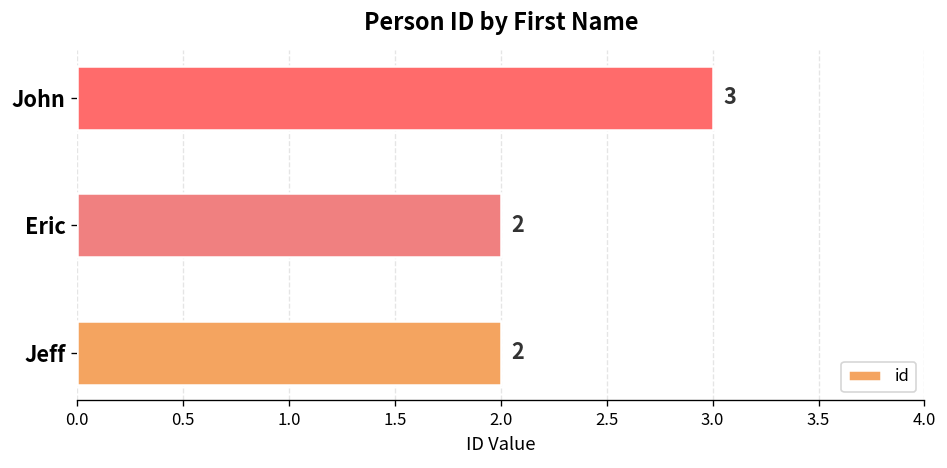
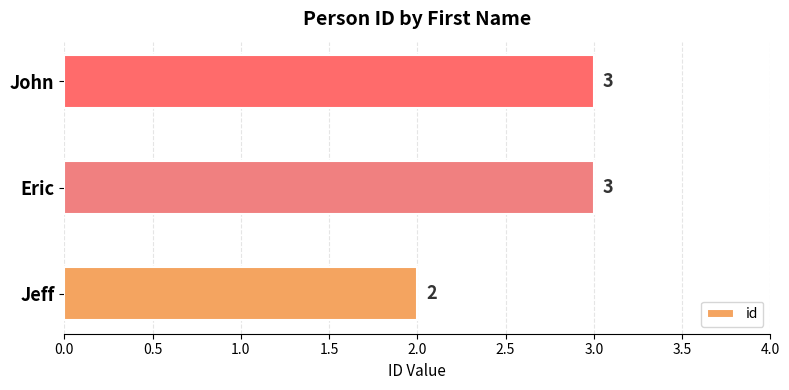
  {
    "John": 3,
-   "Eric": 2,
+   "Eric": 3,
    "Jeff": 2
  }
